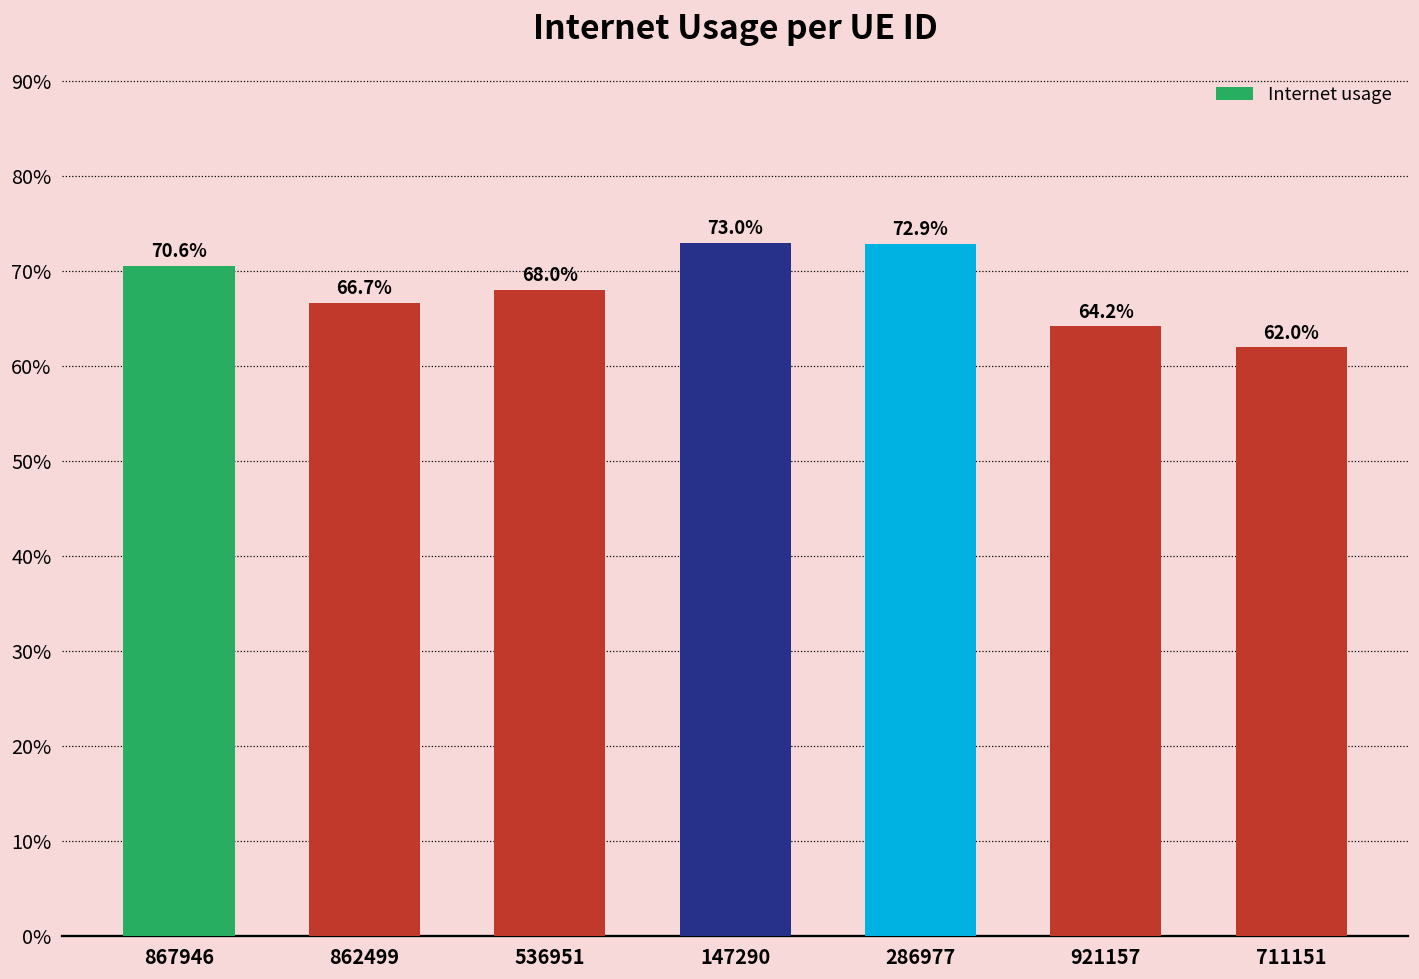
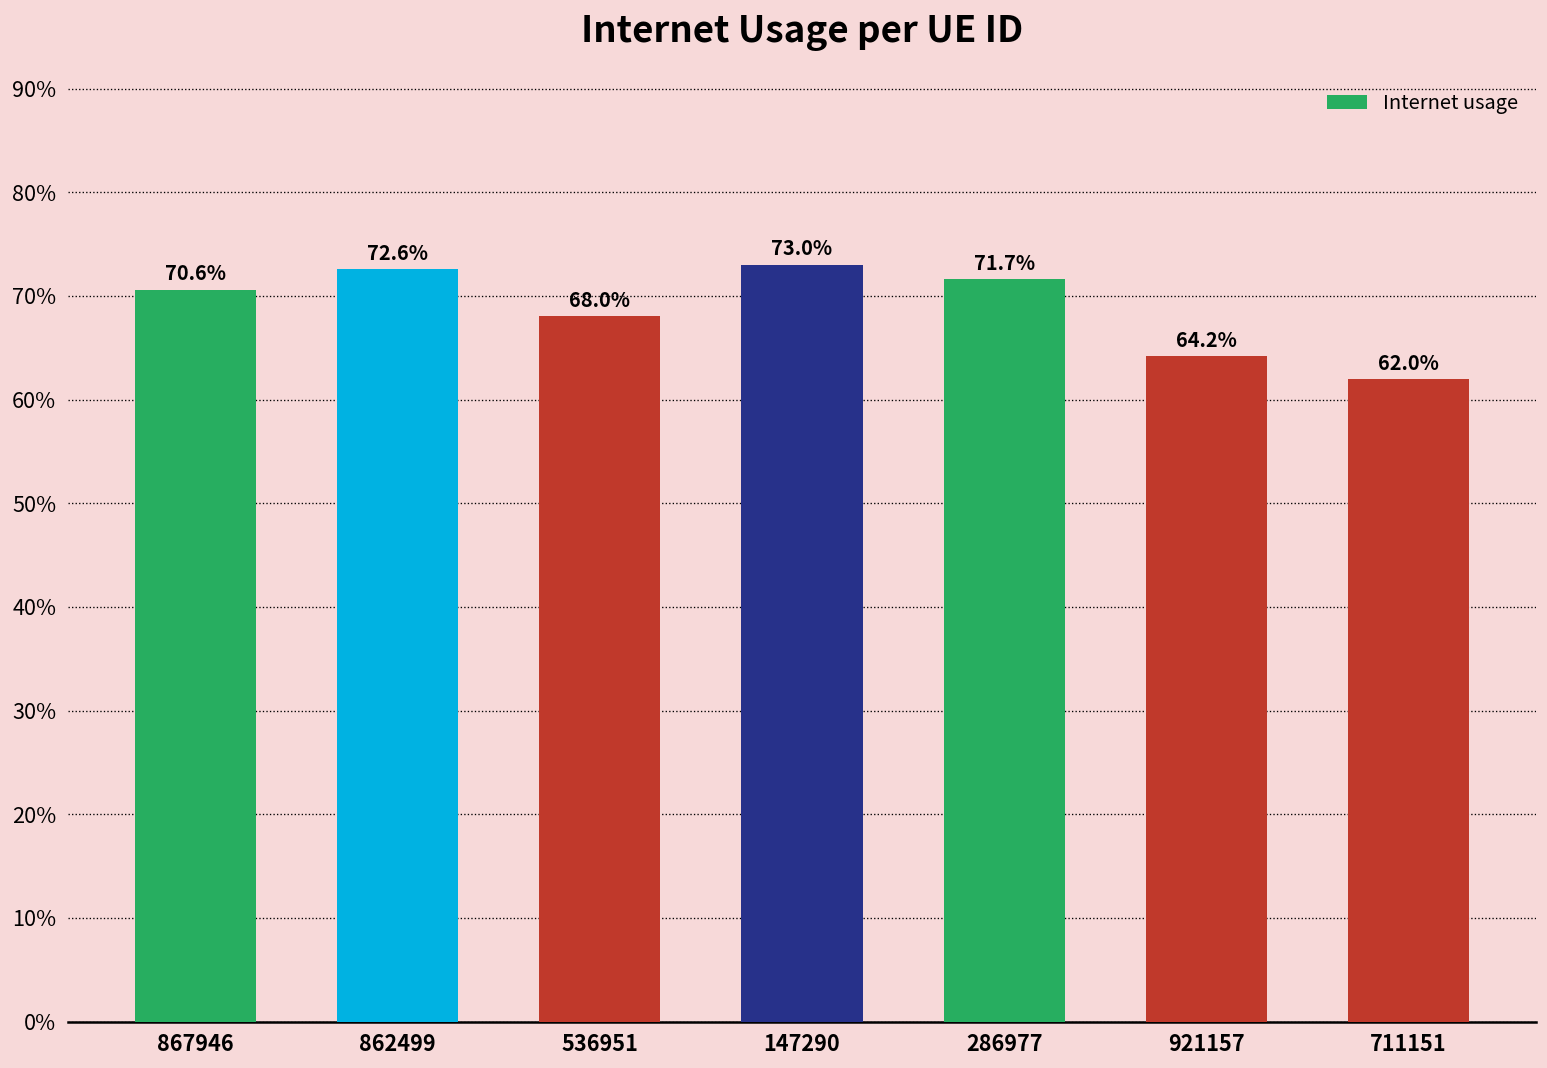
  {
    "867946": "70.6%",
-   "862499": "66.7%",
+   "862499": "72.6%",
    "536951": "68.0%",
    "147290": "73.0%",
-   "286977": "72.9%",
+   "286977": "71.7%",
    "921157": "64.2%",
    "711151": "62.0%"
  }
